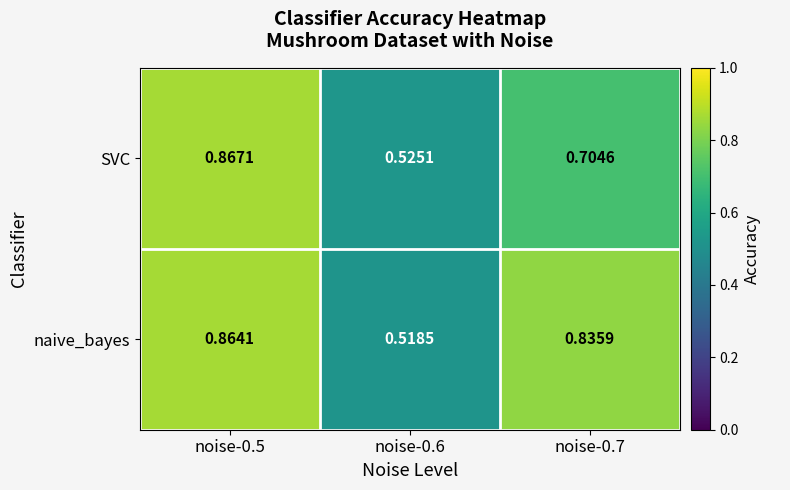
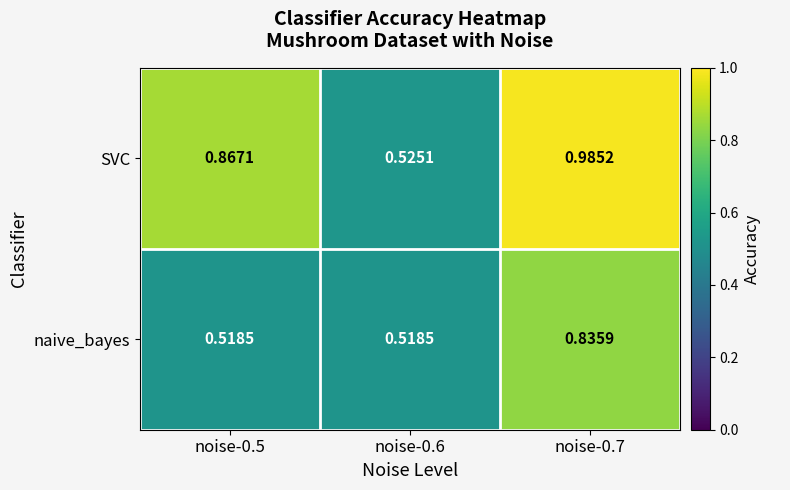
  {
    "SVC": {
      "noise-0.5": 0.8671,
      "noise-0.6": 0.5251,
-     "noise-0.7": 0.7046
+     "noise-0.7": 0.9852
    },
    "naive_bayes": {
-     "noise-0.5": 0.8641,
+     "noise-0.5": 0.5185,
      "noise-0.6": 0.5185,
      "noise-0.7": 0.8359
    }
  }
